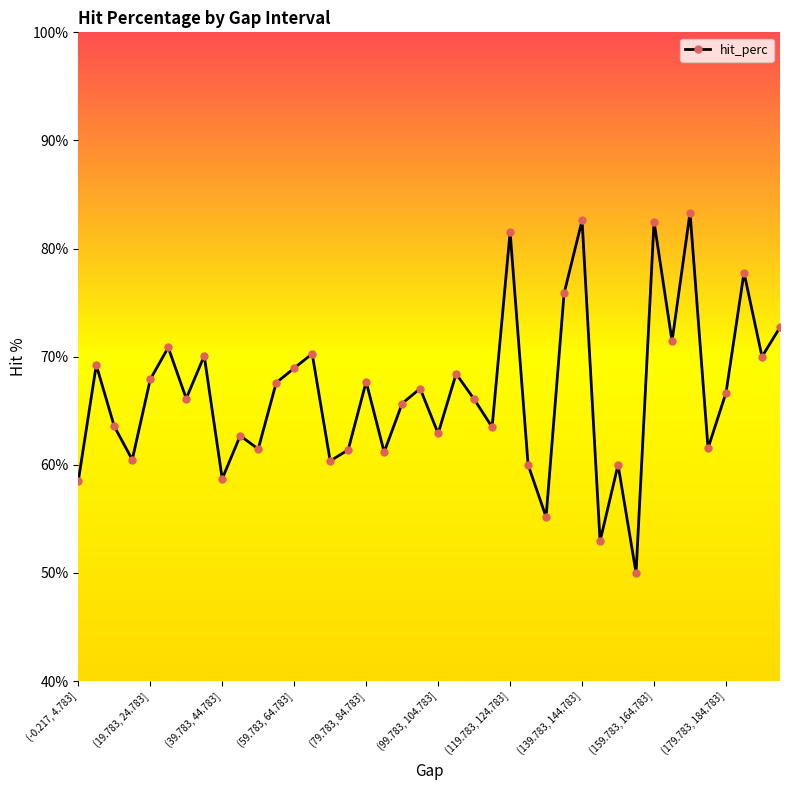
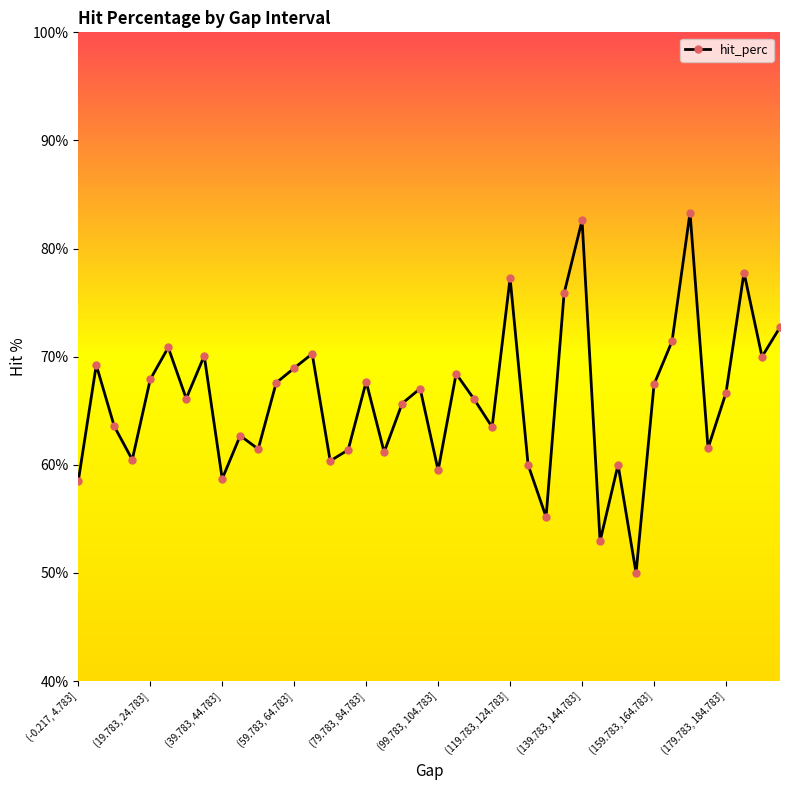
  {
    "(-0.217, 4.783]": "58.5%",
    "(19.783, 24.783]": "67.9%",
    "(39.783, 44.783]": "58.7%",
    "(59.783, 64.783]": "68.9%",
    "(79.783, 84.783]": "67.7%",
-   "(99.783, 104.783]": "62.9%",
-   "(119.783, 124.783]": "81.5%",
+   "(99.783, 104.783]": "59.5%",
+   "(119.783, 124.783]": "77.3%",
    "(139.783, 144.783]": "82.6%",
-   "(159.783, 164.783]": "82.5%",
+   "(159.783, 164.783]": "67.4%",
    "(179.783, 184.783]": "66.7%"
  }
